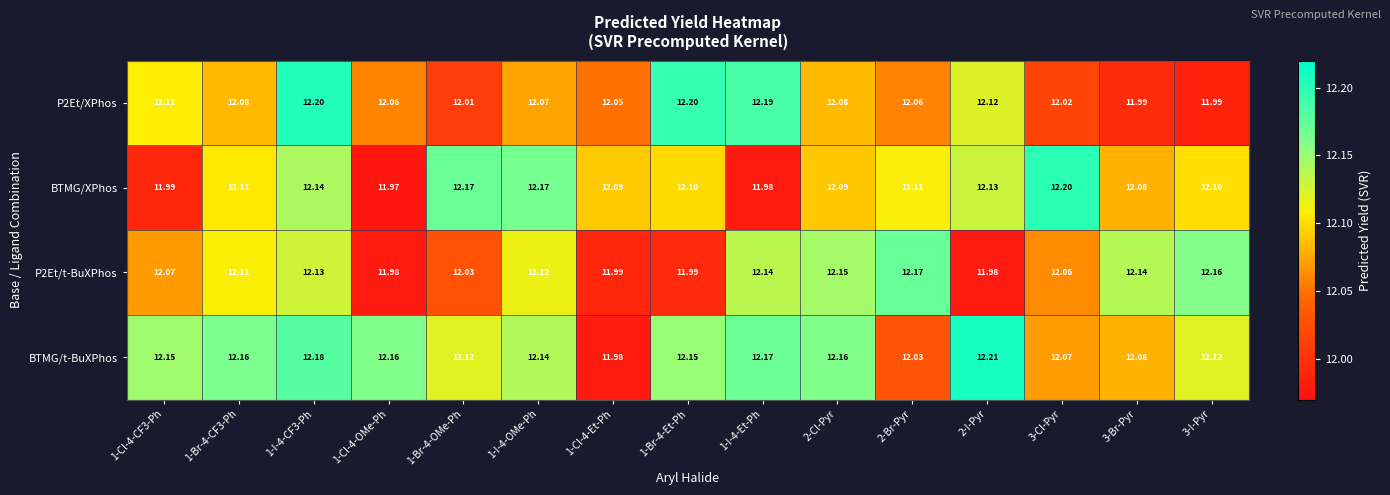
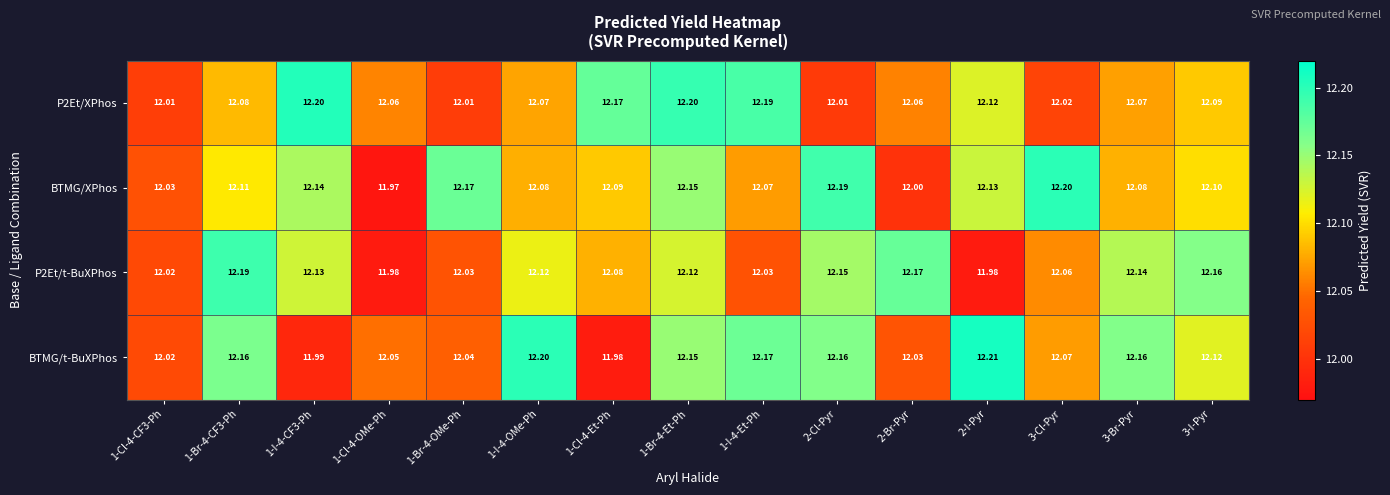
  {
    "P2Et/XPhos": {
-     "1-Cl-4-CF3-Ph": 12.11,
+     "1-Cl-4-CF3-Ph": 12.01,
      "1-Br-4-CF3-Ph": 12.08,
      "1-I-4-CF3-Ph": 12.20,
      "1-Cl-4-OMe-Ph": 12.06,
      "1-Br-4-OMe-Ph": 12.01,
      "1-I-4-OMe-Ph": 12.07,
-     "1-Cl-4-Et-Ph": 12.05,
+     "1-Cl-4-Et-Ph": 12.17,
      "1-Br-4-Et-Ph": 12.20,
      "1-I-4-Et-Ph": 12.19,
-     "2-Cl-Pyr": 12.08,
+     "2-Cl-Pyr": 12.01,
      "2-Br-Pyr": 12.06,
      "2-I-Pyr": 12.12,
      "3-Cl-Pyr": 12.02,
-     "3-Br-Pyr": 11.99,
-     "3-I-Pyr": 11.99
+     "3-Br-Pyr": 12.07,
+     "3-I-Pyr": 12.09
    },
    "BTMG/XPhos": {
-     "1-Cl-4-CF3-Ph": 11.99,
+     "1-Cl-4-CF3-Ph": 12.03,
      "1-Br-4-CF3-Ph": 12.11,
      "1-I-4-CF3-Ph": 12.14,
      "1-Cl-4-OMe-Ph": 11.97,
      "1-Br-4-OMe-Ph": 12.17,
-     "1-I-4-OMe-Ph": 12.17,
+     "1-I-4-OMe-Ph": 12.08,
      "1-Cl-4-Et-Ph": 12.09,
-     "1-Br-4-Et-Ph": 12.10,
-     "1-I-4-Et-Ph": 11.98,
-     "2-Cl-Pyr": 12.09,
-     "2-Br-Pyr": 12.11,
+     "1-Br-4-Et-Ph": 12.15,
+     "1-I-4-Et-Ph": 12.07,
+     "2-Cl-Pyr": 12.19,
+     "2-Br-Pyr": 12.00,
      "2-I-Pyr": 12.13,
      "3-Cl-Pyr": 12.20,
      "3-Br-Pyr": 12.08,
      "3-I-Pyr": 12.10
    },
    "P2Et/t-BuXPhos": {
-     "1-Cl-4-CF3-Ph": 12.07,
-     "1-Br-4-CF3-Ph": 12.11,
+     "1-Cl-4-CF3-Ph": 12.02,
+     "1-Br-4-CF3-Ph": 12.19,
      "1-I-4-CF3-Ph": 12.13,
      "1-Cl-4-OMe-Ph": 11.98,
      "1-Br-4-OMe-Ph": 12.03,
      "1-I-4-OMe-Ph": 12.12,
-     "1-Cl-4-Et-Ph": 11.99,
-     "1-Br-4-Et-Ph": 11.99,
-     "1-I-4-Et-Ph": 12.14,
+     "1-Cl-4-Et-Ph": 12.08,
+     "1-Br-4-Et-Ph": 12.12,
+     "1-I-4-Et-Ph": 12.03,
      "2-Cl-Pyr": 12.15,
      "2-Br-Pyr": 12.17,
      "2-I-Pyr": 11.98,
      "3-Cl-Pyr": 12.06,
      "3-Br-Pyr": 12.14,
      "3-I-Pyr": 12.16
    },
    "BTMG/t-BuXPhos": {
-     "1-Cl-4-CF3-Ph": 12.15,
+     "1-Cl-4-CF3-Ph": 12.02,
      "1-Br-4-CF3-Ph": 12.16,
-     "1-I-4-CF3-Ph": 12.18,
-     "1-Cl-4-OMe-Ph": 12.16,
-     "1-Br-4-OMe-Ph": 12.12,
-     "1-I-4-OMe-Ph": 12.14,
+     "1-I-4-CF3-Ph": 11.99,
+     "1-Cl-4-OMe-Ph": 12.05,
+     "1-Br-4-OMe-Ph": 12.04,
+     "1-I-4-OMe-Ph": 12.20,
      "1-Cl-4-Et-Ph": 11.98,
      "1-Br-4-Et-Ph": 12.15,
      "1-I-4-Et-Ph": 12.17,
      "2-Cl-Pyr": 12.16,
      "2-Br-Pyr": 12.03,
      "2-I-Pyr": 12.21,
      "3-Cl-Pyr": 12.07,
-     "3-Br-Pyr": 12.08,
+     "3-Br-Pyr": 12.16,
      "3-I-Pyr": 12.12
    }
  }
